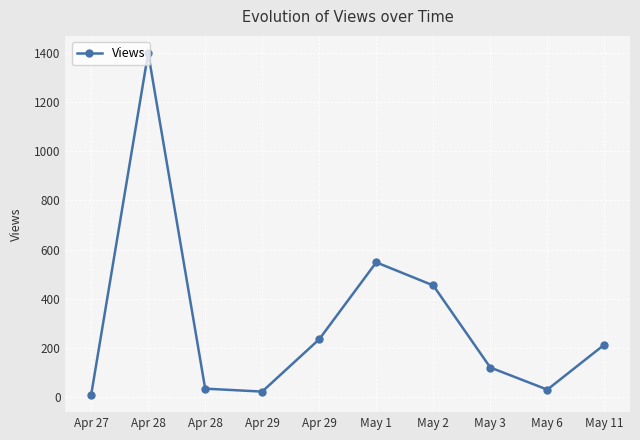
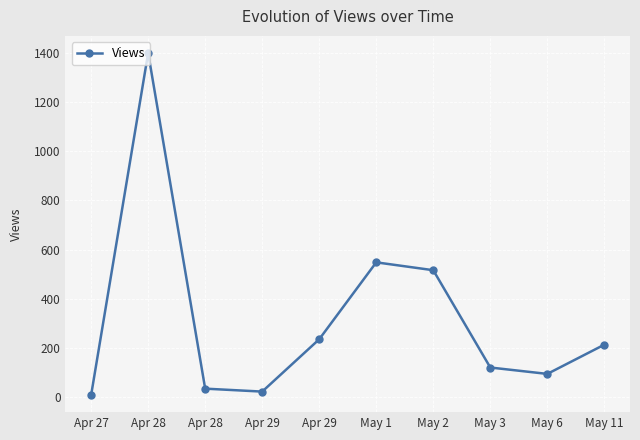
  {
    "Apr 27": 10,
    "May 1": 550,
-   "May 2": 450,
+   "May 2": 520,
    "May 3": 120,
-   "May 6": 30,
+   "May 6": 90,
    "May 11": 210
  }
